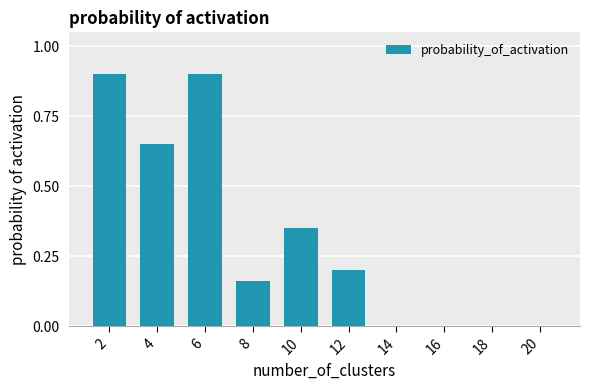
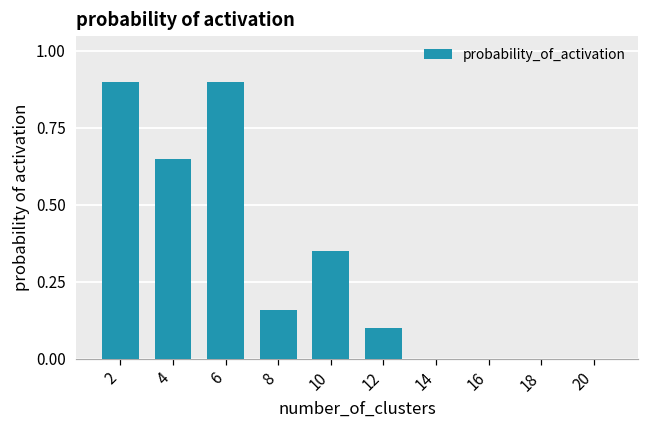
  {
    "2": 0.9,
    "4": 0.65,
    "6": 0.9,
    "8": 0.16,
    "10": 0.35,
-   "12": 0.2,
+   "12": 0.1,
    "14": 0.0,
    "16": 0.0,
    "18": 0.0,
    "20": 0.0
  }
